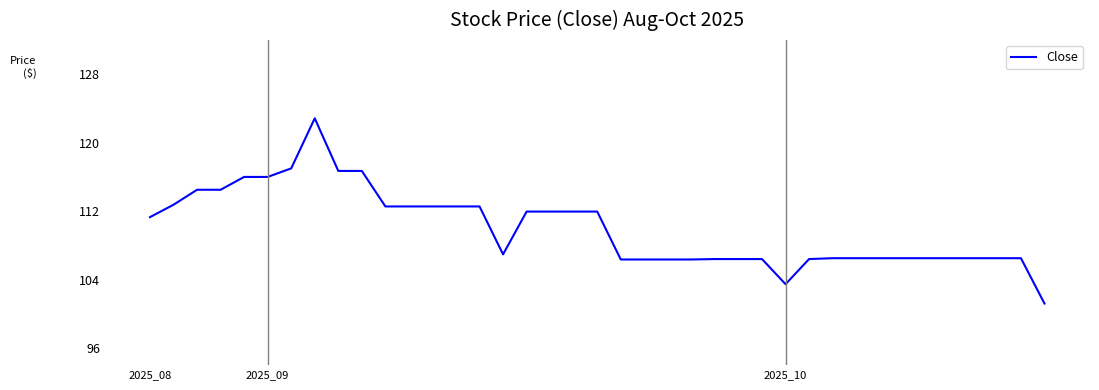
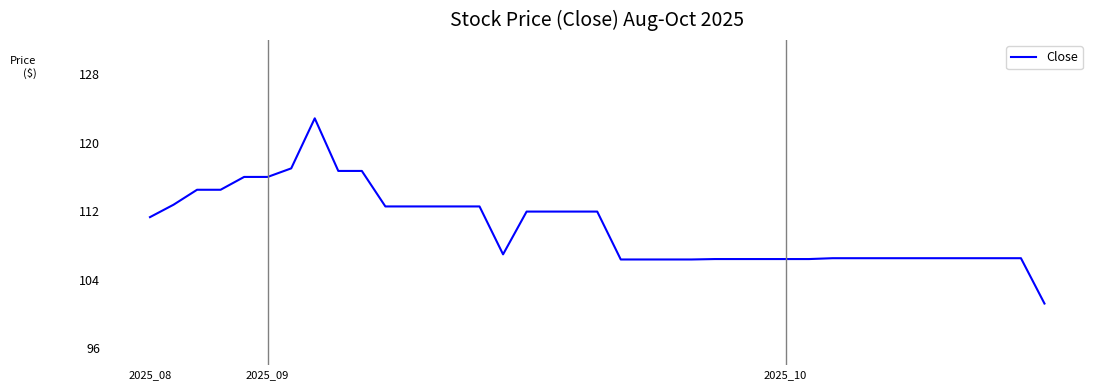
  {
    "2025_08": 111,
    "2025_09": 116,
-   "2025_10": 103
+   "2025_10": 106
  }
